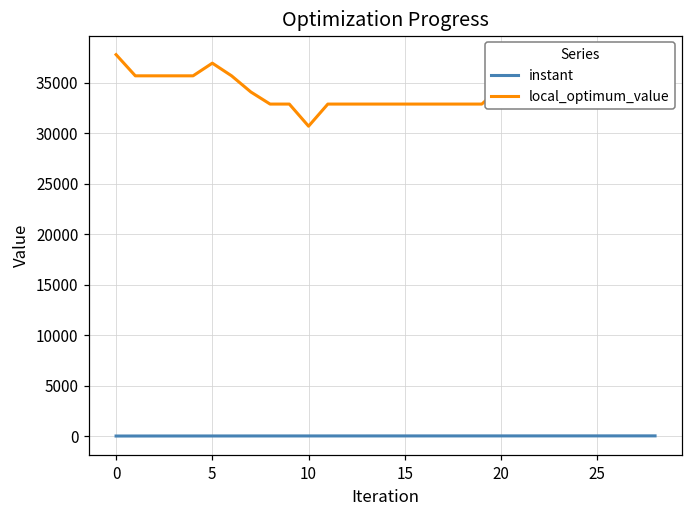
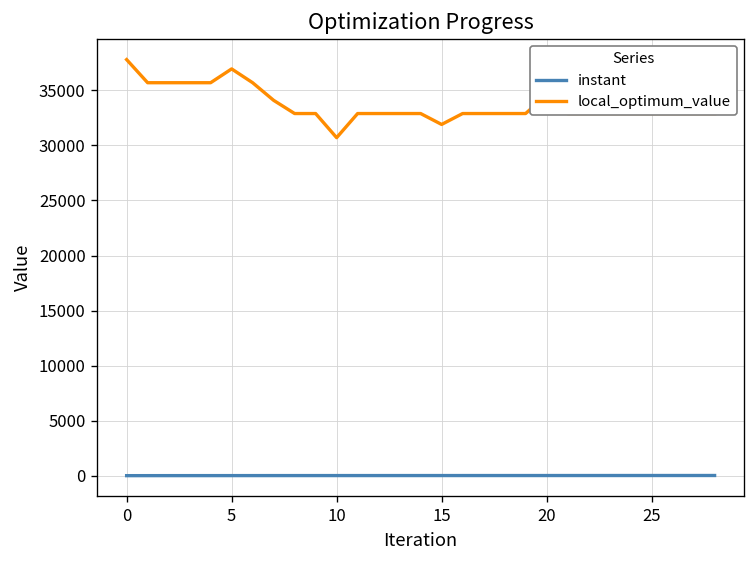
  {
    "instant": {
      "0": 0,
      "5": 0,
      "10": 0,
      "15": 0,
      "20": 0,
      "25": 0
    },
    "local_optimum_value": {
      "0": 38000,
      "5": 37000,
      "10": 31000,
-     "15": 33000
+     "15": 32000
    }
  }
